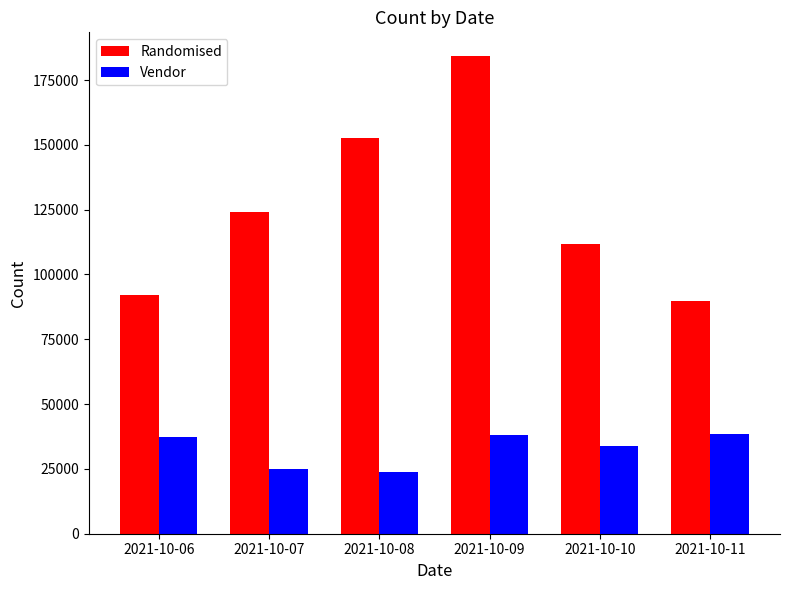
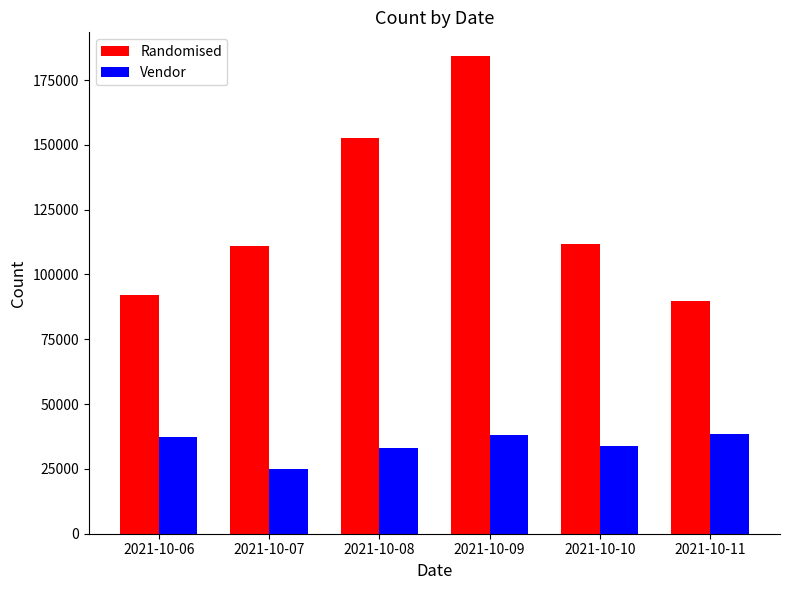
  {
    "Randomised": {
      "2021-10-06": 92000,
-     "2021-10-07": 124000,
+     "2021-10-07": 111000,
      "2021-10-08": 152000,
      "2021-10-09": 184000,
      "2021-10-10": 112000,
      "2021-10-11": 90000
    },
    "Vendor": {
      "2021-10-06": 37000,
      "2021-10-07": 25000,
-     "2021-10-08": 24000,
+     "2021-10-08": 33000,
      "2021-10-09": 38000,
      "2021-10-10": 34000,
      "2021-10-11": 38000
    }
  }
